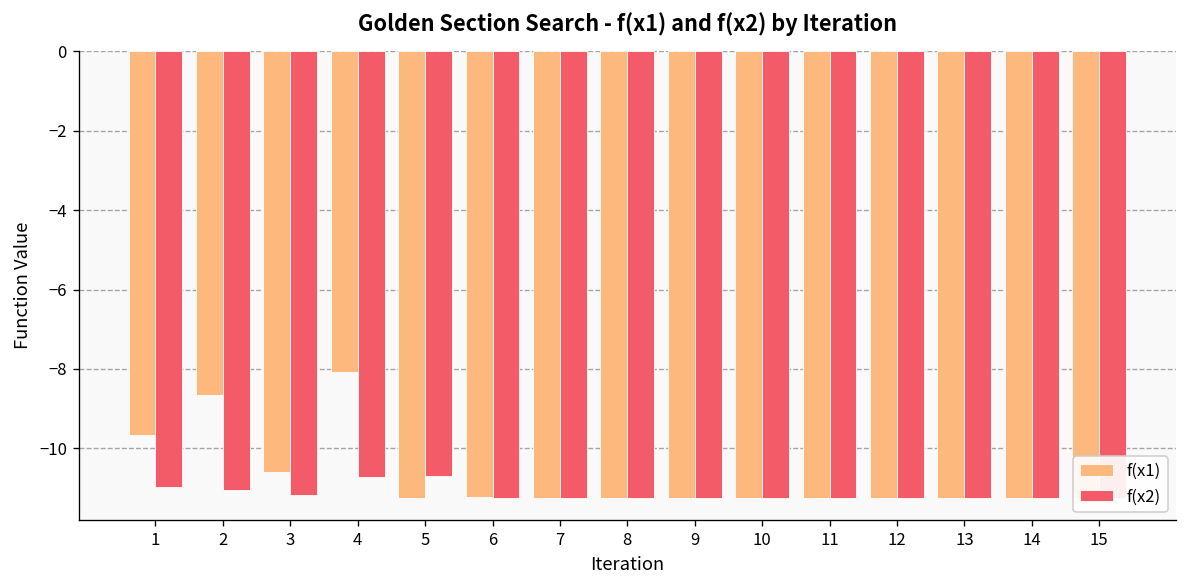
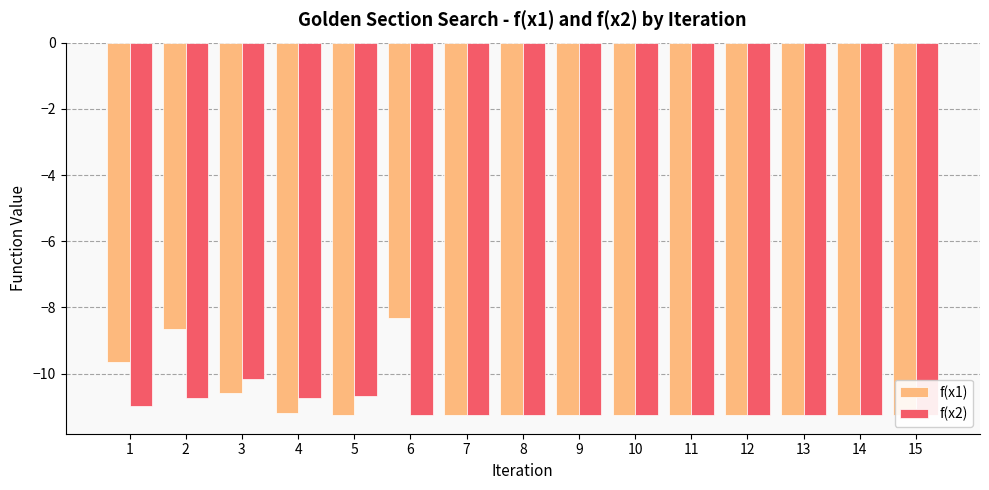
  {
    "f(x1)": {
      "1": -9.7,
      "2": -8.7,
      "3": -10.6,
-     "4": -8.1,
+     "4": -11.2,
      "5": -11.2,
-     "6": -11.2,
+     "6": -8.3,
      "7": -11.2,
      "8": -11.2,
      "9": -11.2,
      "10": -11.2,
      "11": -11.2,
      "12": -11.2,
      "13": -11.2,
      "14": -11.2
    },
    "f(x2)": {
      "1": -11.0,
-     "2": -11.1,
-     "3": -11.2,
+     "2": -10.7,
+     "3": -10.2,
      "4": -10.7,
      "5": -10.7,
      "6": -11.2,
      "7": -11.2,
      "8": -11.2,
      "9": -11.2,
      "10": -11.2,
      "11": -11.2,
      "12": -11.2,
      "13": -11.2,
      "14": -11.2
    }
  }
